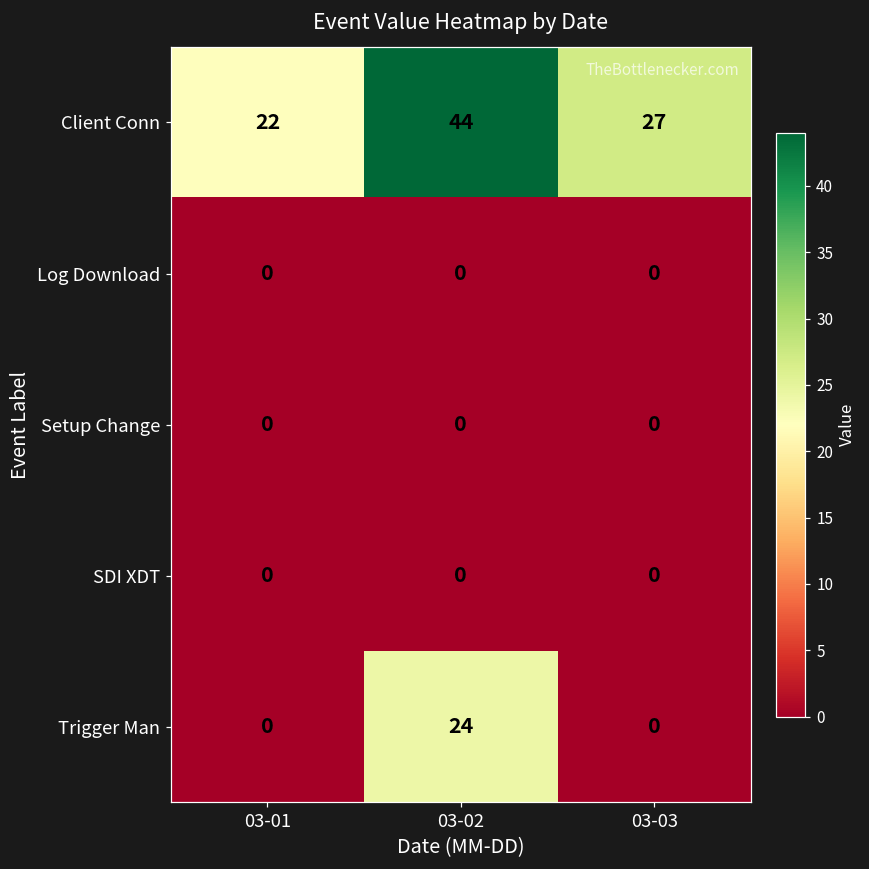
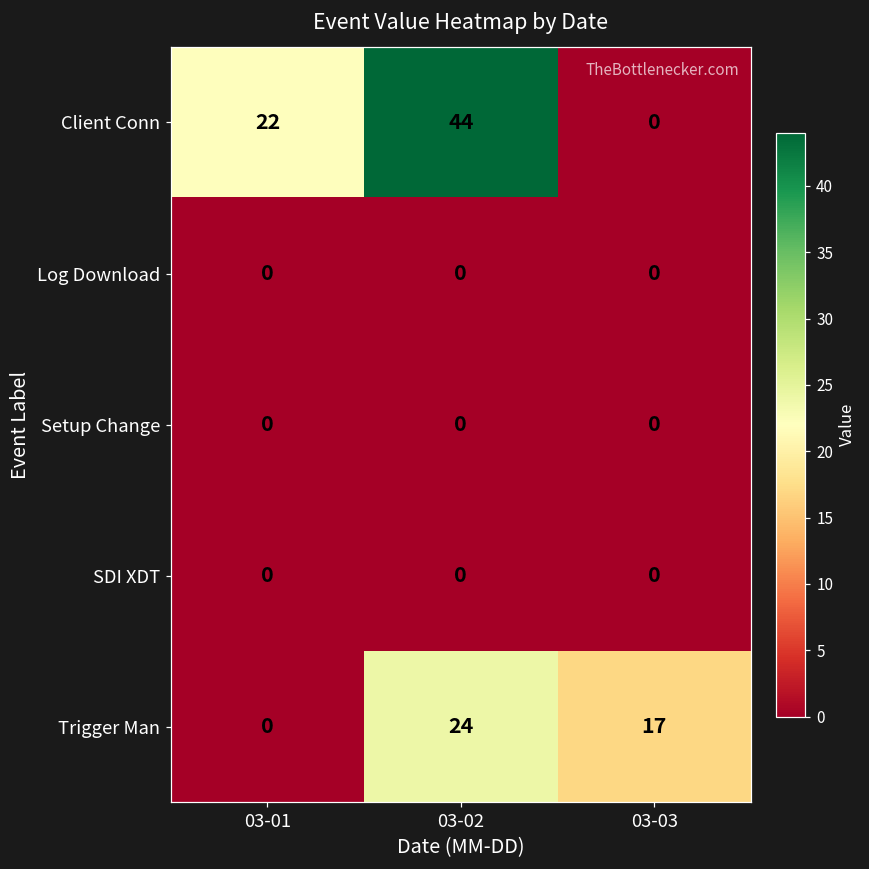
  {
    "Client Conn": {
      "03-01": 22,
      "03-02": 44,
-     "03-03": 27
+     "03-03": 0
    },
    "Log Download": {
      "03-01": 0,
      "03-02": 0,
      "03-03": 0
    },
    "Setup Change": {
      "03-01": 0,
      "03-02": 0,
      "03-03": 0
    },
    "SDI XDT": {
      "03-01": 0,
      "03-02": 0,
      "03-03": 0
    },
    "Trigger Man": {
      "03-01": 0,
      "03-02": 24,
-     "03-03": 0
+     "03-03": 17
    }
  }
